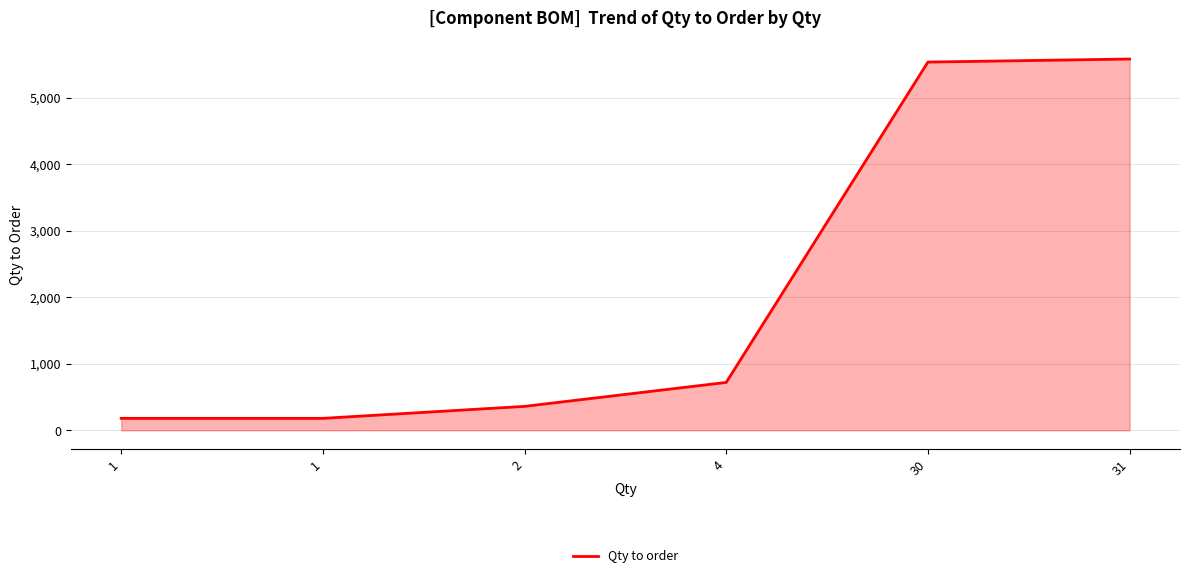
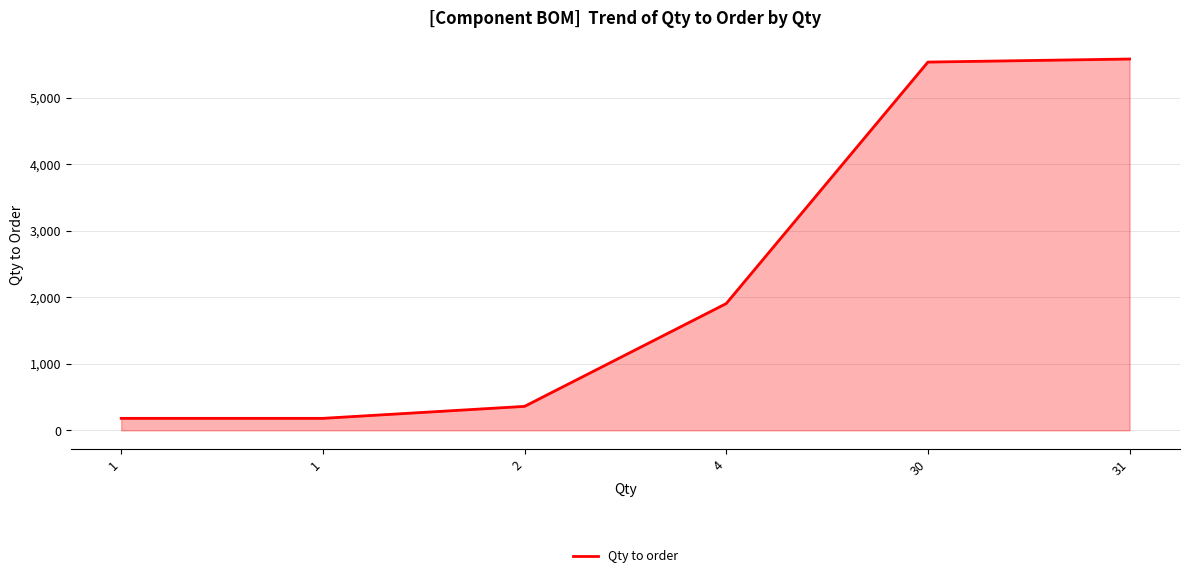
  {
    "2": "400",
-   "4": "700",
+   "4": "1,900",
    "30": "5,500",
    "31": "5,600"
  }
